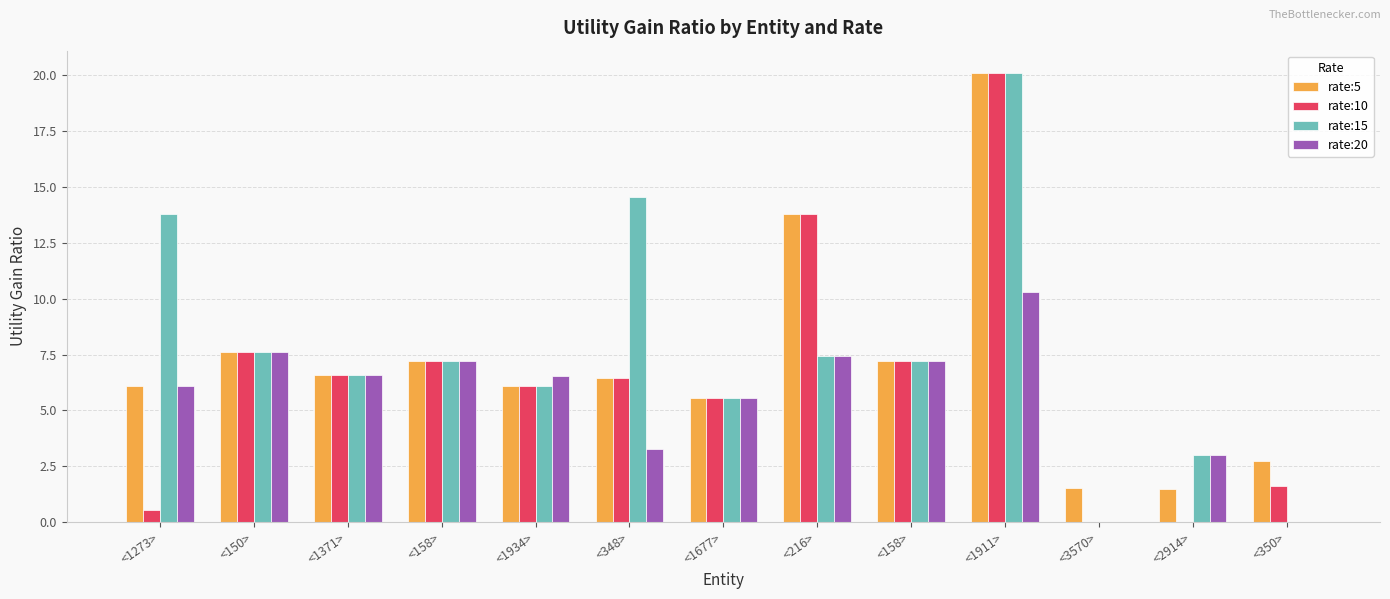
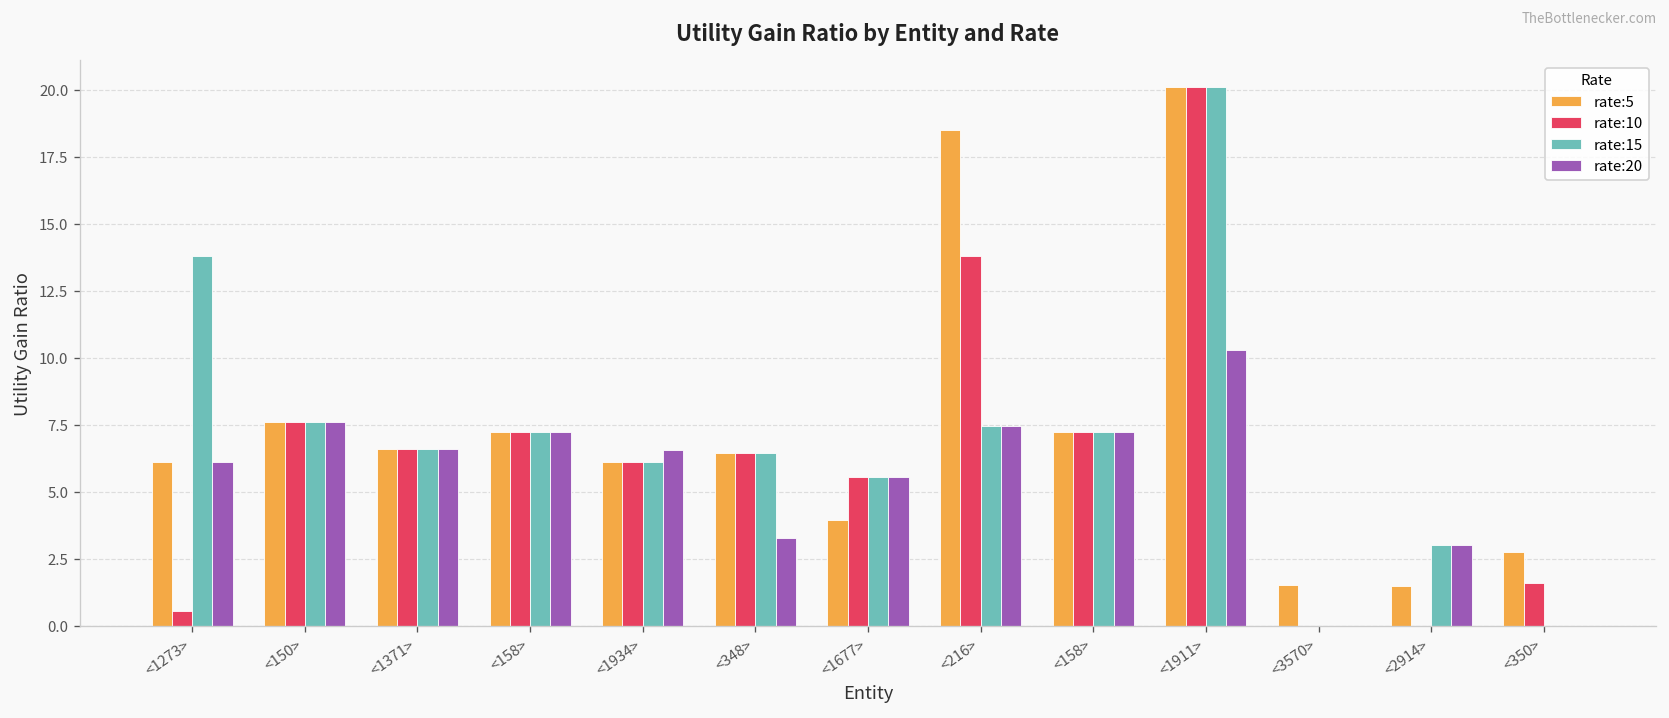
  {
    "rate:5": {
      "<1273>": 6.1,
      "<150>": 7.6,
      "<1371>": 6.6,
      "<1934>": 6.1,
      "<348>": 6.4,
-     "<1677>": 5.5,
-     "<216>": 13.8,
+     "<1677>": 3.9,
+     "<216>": 18.5,
      "<1911>": 20.1,
      "<3570>": 1.5,
      "<2914>": 1.5,
      "<350>": 2.7
    },
    "rate:10": {
      "<1273>": 0.5,
      "<150>": 7.6,
      "<1371>": 6.6,
      "<1934>": 6.1,
      "<348>": 6.4,
      "<1677>": 5.5,
      "<216>": 13.8,
      "<1911>": 20.1,
      "<3570>": 0.0,
      "<2914>": 0.0,
      "<350>": 1.6
    },
    "rate:15": {
      "<1273>": 13.8,
      "<150>": 7.6,
      "<1371>": 6.6,
      "<1934>": 6.1,
-     "<348>": 14.6,
+     "<348>": 6.4,
      "<1677>": 5.5,
      "<216>": 7.4,
      "<1911>": 20.1,
      "<3570>": 0.0,
      "<2914>": 3.0,
      "<350>": 0.0
    },
    "rate:20": {
      "<1273>": 6.1,
      "<150>": 7.6,
      "<1371>": 6.6,
      "<1934>": 6.6,
      "<348>": 3.3,
      "<1677>": 5.5,
      "<216>": 7.4,
      "<1911>": 10.3,
      "<3570>": 0.0,
      "<2914>": 3.0,
      "<350>": 0.0
    }
  }
